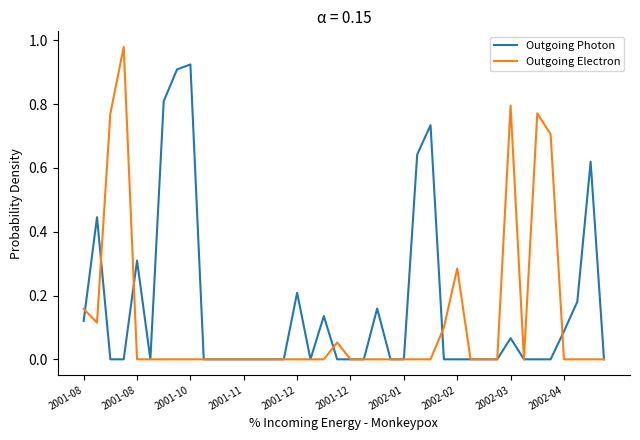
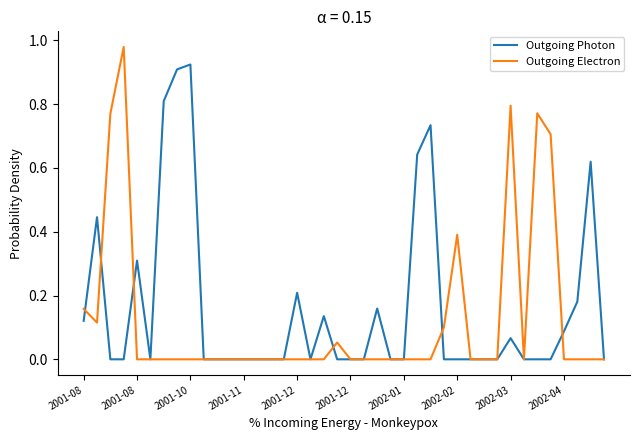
  {
    "Outgoing Photon": {
      "2001-10": 0.92,
      "2002-02": 0.00,
      "2002-03": 0.07,
      "2002-04": 0.09
    },
    "Outgoing Electron": {
      "2001-10": 0.00,
-     "2002-02": 0.28,
+     "2002-02": 0.39,
      "2002-03": 0.80,
      "2002-04": 0.00
    }
  }
